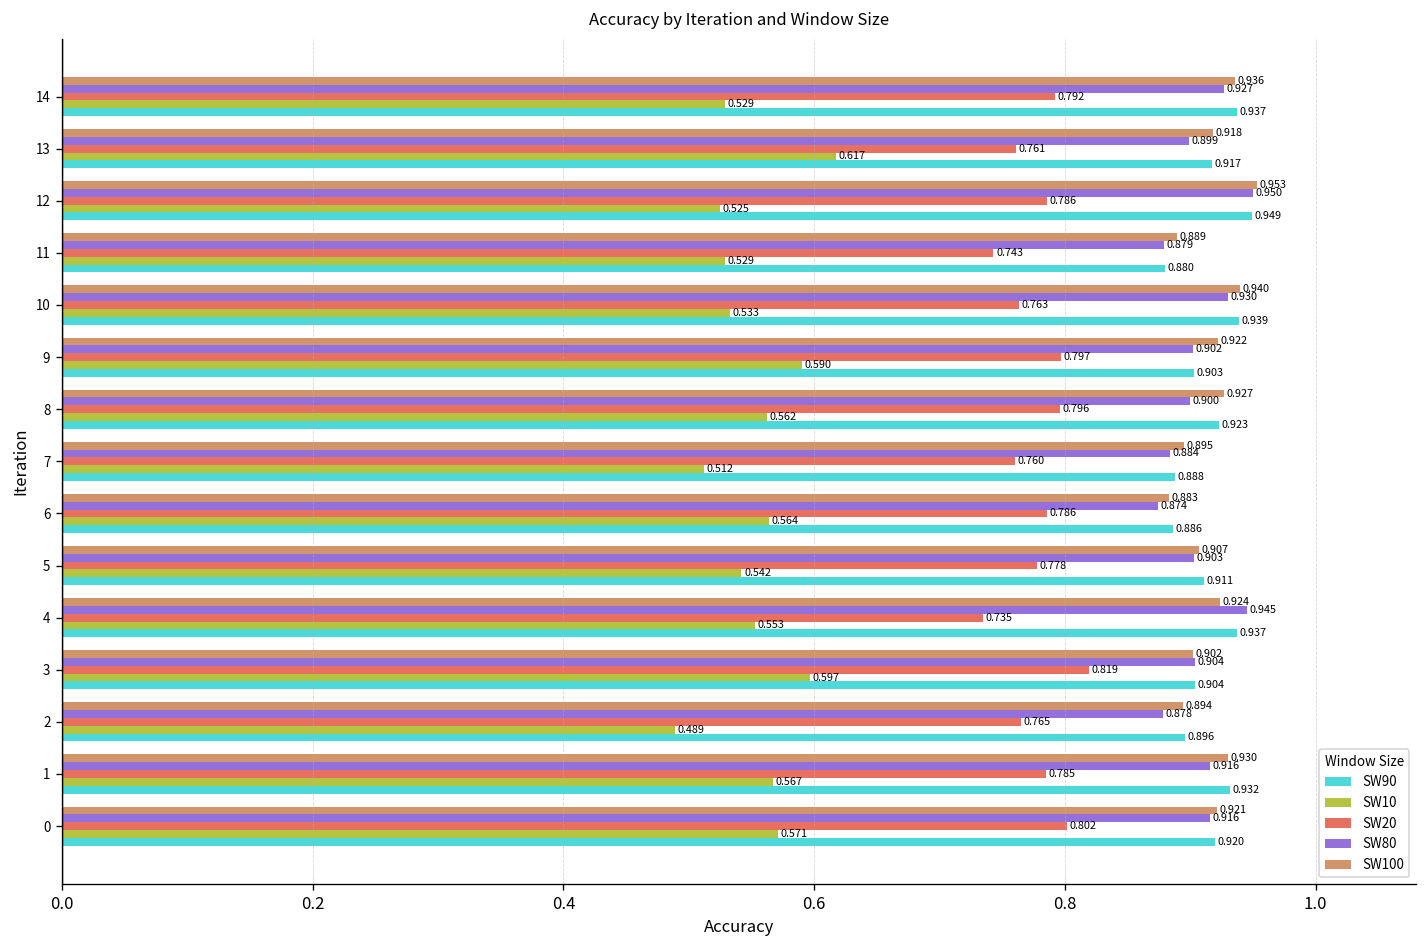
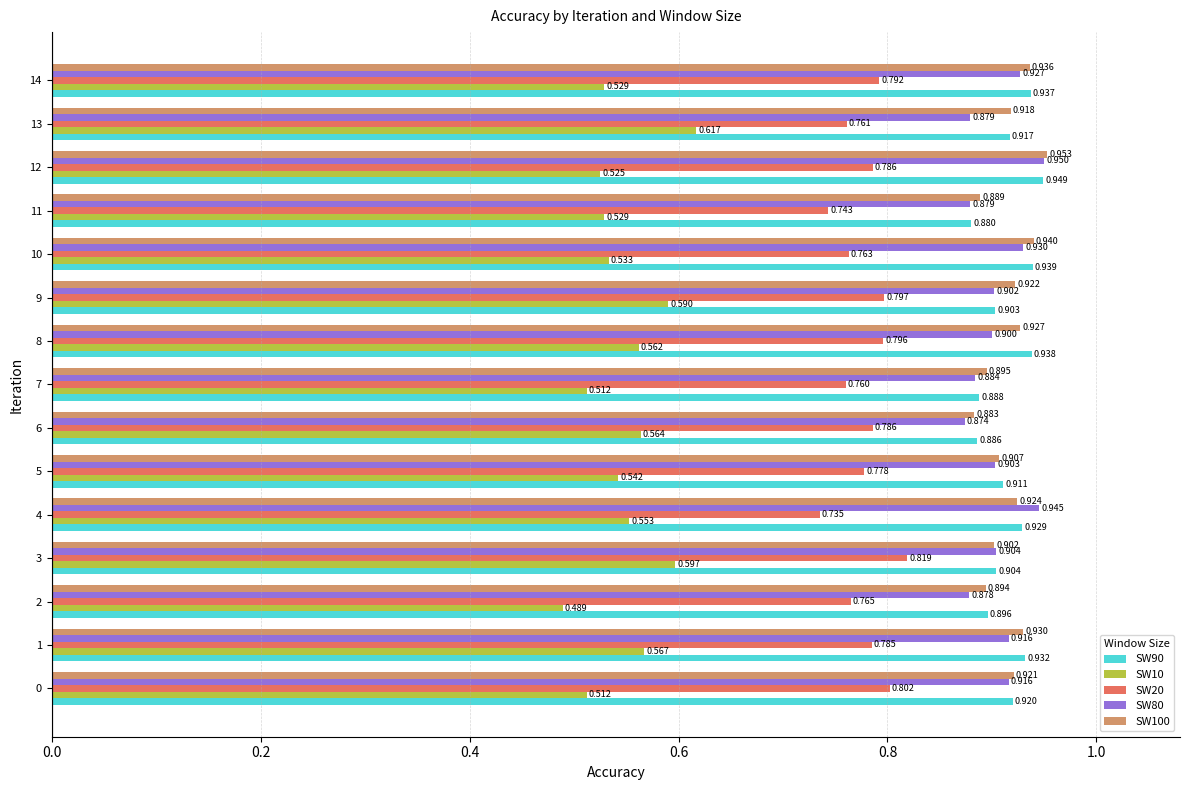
  {
    "SW90": {
      "14": 0.937,
      "13": 0.917,
      "12": 0.949,
      "11": 0.880,
      "10": 0.939,
      "9": 0.903,
-     "8": 0.923,
+     "8": 0.938,
      "7": 0.888,
      "6": 0.886,
      "5": 0.911,
-     "4": 0.937,
+     "4": 0.929,
      "3": 0.904,
      "2": 0.896,
      "1": 0.932,
      "0": 0.920
    },
    "SW10": {
      "14": 0.529,
      "13": 0.617,
      "12": 0.525,
      "11": 0.529,
      "10": 0.533,
      "9": 0.590,
      "8": 0.562,
      "7": 0.512,
      "6": 0.564,
      "5": 0.542,
      "4": 0.553,
      "3": 0.597,
      "2": 0.489,
      "1": 0.567,
-     "0": 0.571
+     "0": 0.512
    },
    "SW80": {
-     "13": 0.899,
+     "13": 0.879,
      "11": 0.879,
      "9": 0.902,
      "8": 0.900,
      "7": 0.884,
      "4": 0.945,
      "2": 0.878,
      "1": 0.916
    }
  }
